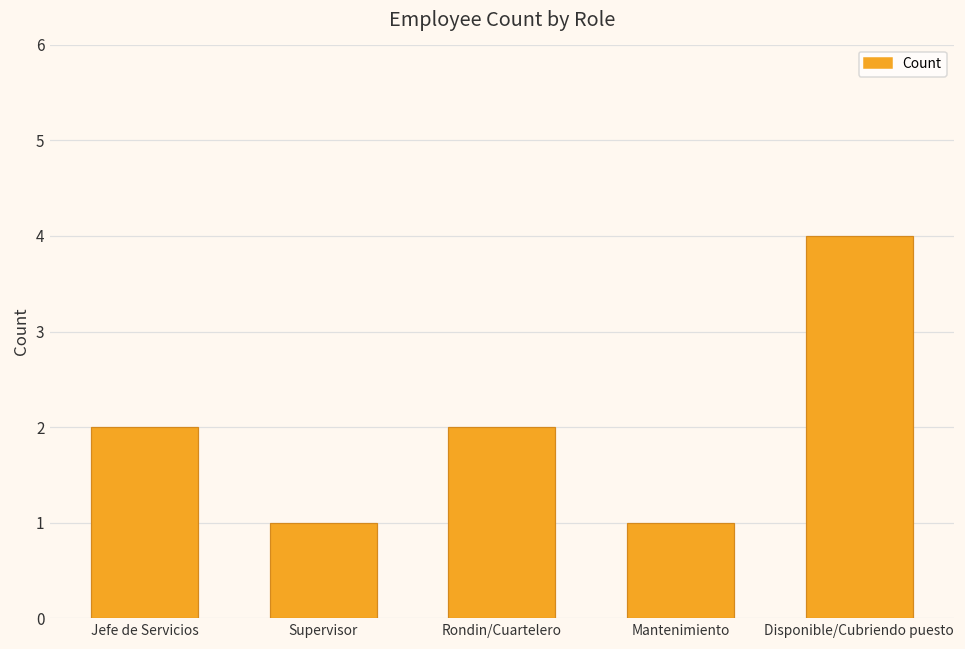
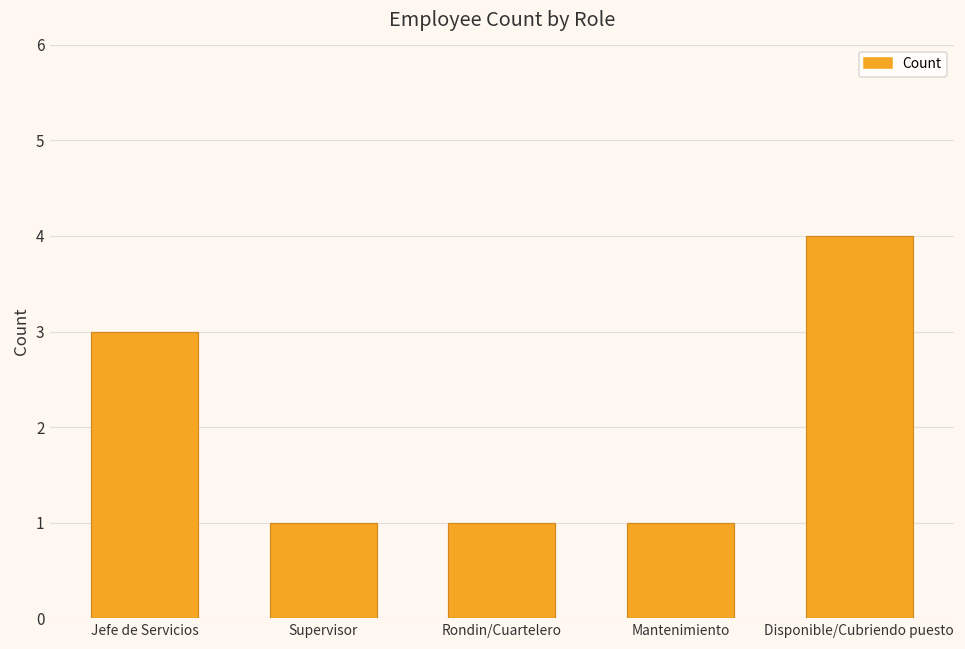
  {
-   "Jefe de Servicios": 2,
+   "Jefe de Servicios": 3,
    "Supervisor": 1,
-   "Rondin/Cuartelero": 2,
+   "Rondin/Cuartelero": 1,
    "Mantenimiento": 1,
    "Disponible/Cubriendo puesto": 4
  }
